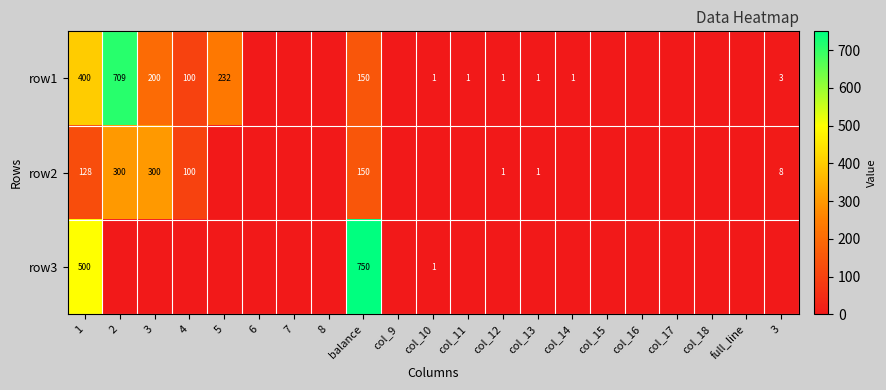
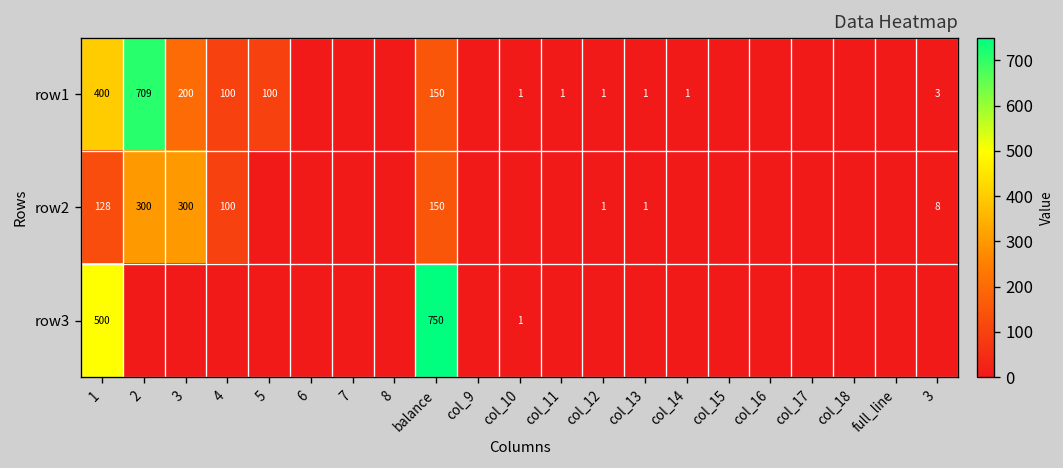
  {
    "row1": {
      "1": 400,
      "2": 709,
      "4": 100,
-     "5": 232,
+     "5": 100,
      "balance": 150,
      "col_10": 1,
      "col_11": 1,
      "col_12": 1,
      "col_13": 1,
      "col_14": 1
    },
    "row2": {
      "1": 128,
      "2": 300,
      "4": 100,
      "balance": 150,
      "col_12": 1,
      "col_13": 1
    },
    "row3": {
      "1": 500,
      "balance": 750,
      "col_10": 1
    }
  }
